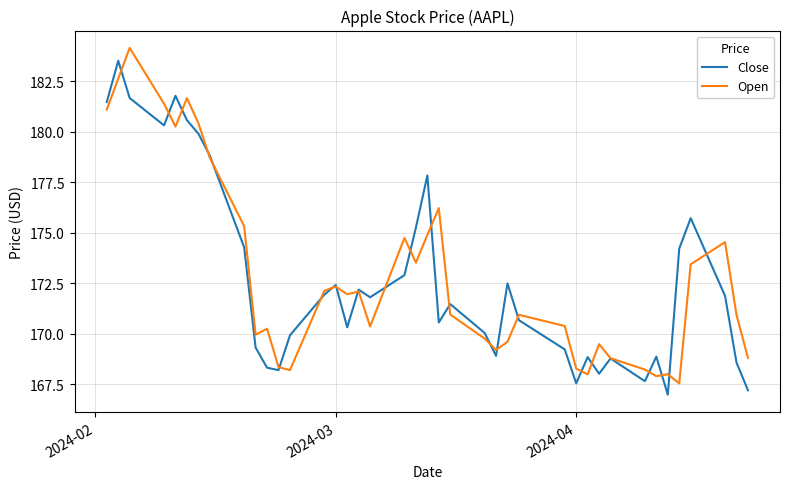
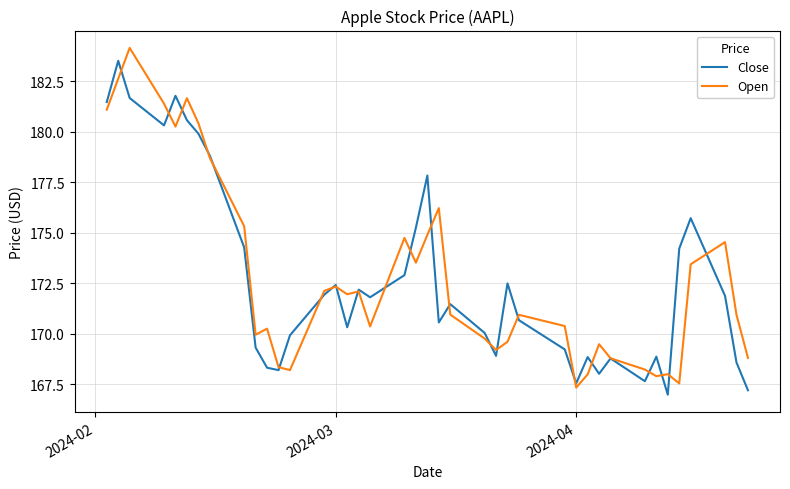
  {
    "Close": {
      "2024-04": 167.6
    },
    "Open": {
-     "2024-04": 168.3
+     "2024-04": 167.3
    }
  }
